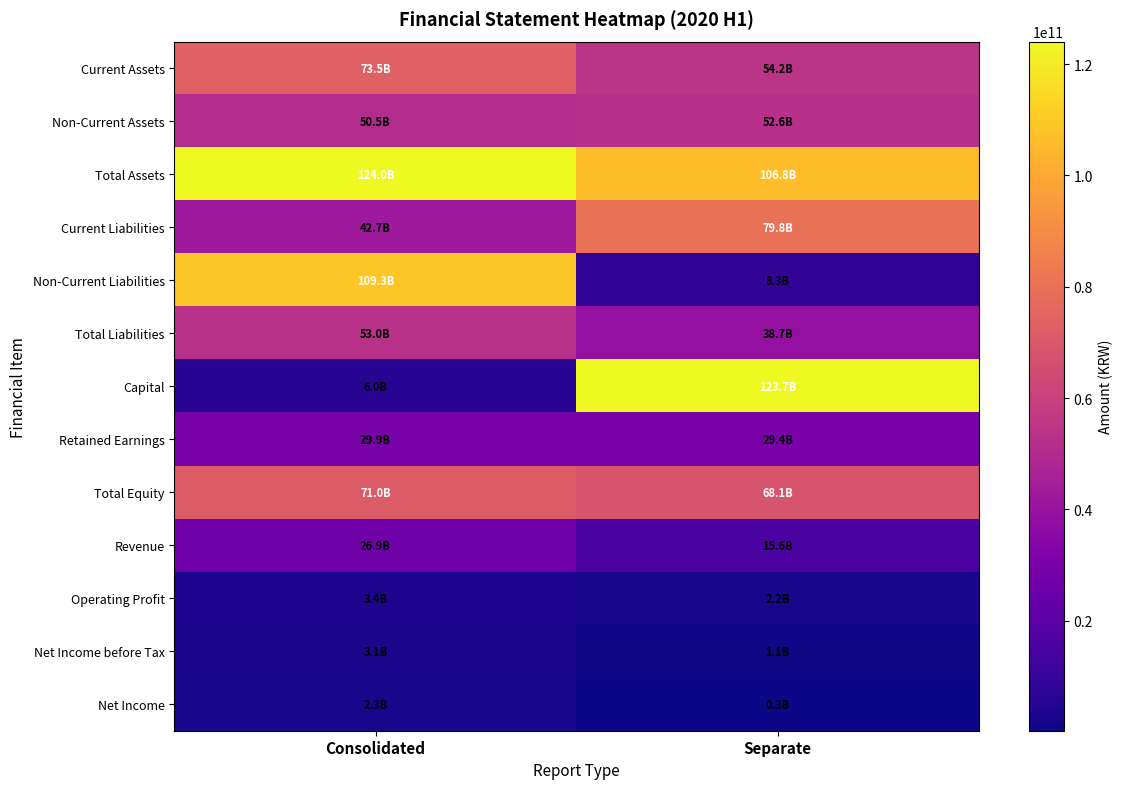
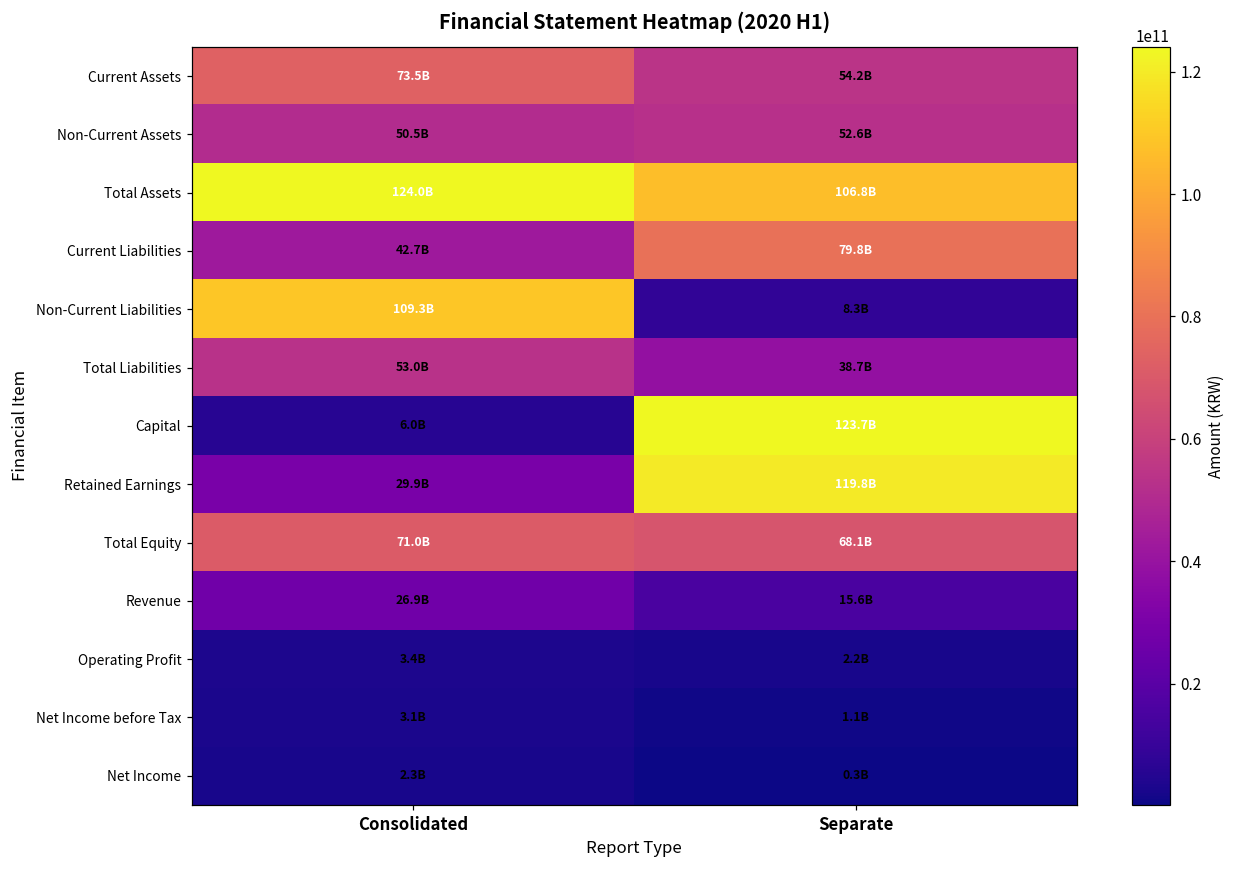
  {
    "Current Assets": {
      "Consolidated": "73.5B",
      "Separate": "54.2B"
    },
    "Non-Current Assets": {
      "Consolidated": "50.5B",
      "Separate": "52.6B"
    },
    "Total Assets": {
      "Consolidated": "124.0B",
      "Separate": "106.8B"
    },
    "Current Liabilities": {
      "Consolidated": "42.7B",
      "Separate": "79.8B"
    },
    "Non-Current Liabilities": {
      "Consolidated": "109.3B",
      "Separate": "8.3B"
    },
    "Total Liabilities": {
      "Consolidated": "53.0B",
      "Separate": "38.7B"
    },
    "Capital": {
      "Consolidated": "6.0B",
      "Separate": "123.7B"
    },
    "Retained Earnings": {
      "Consolidated": "29.9B",
-     "Separate": "29.4B"
+     "Separate": "119.8B"
    },
    "Total Equity": {
      "Consolidated": "71.0B",
      "Separate": "68.1B"
    },
    "Revenue": {
      "Consolidated": "26.9B",
      "Separate": "15.6B"
    },
    "Operating Profit": {
      "Consolidated": "3.4B",
      "Separate": "2.2B"
    },
    "Net Income before Tax": {
      "Consolidated": "3.1B",
      "Separate": "1.1B"
    },
    "Net Income": {
      "Consolidated": "2.3B",
      "Separate": "0.3B"
    }
  }
